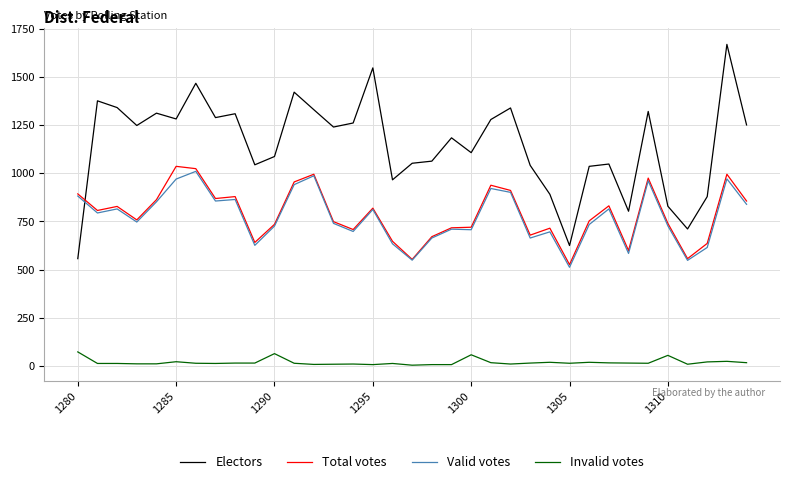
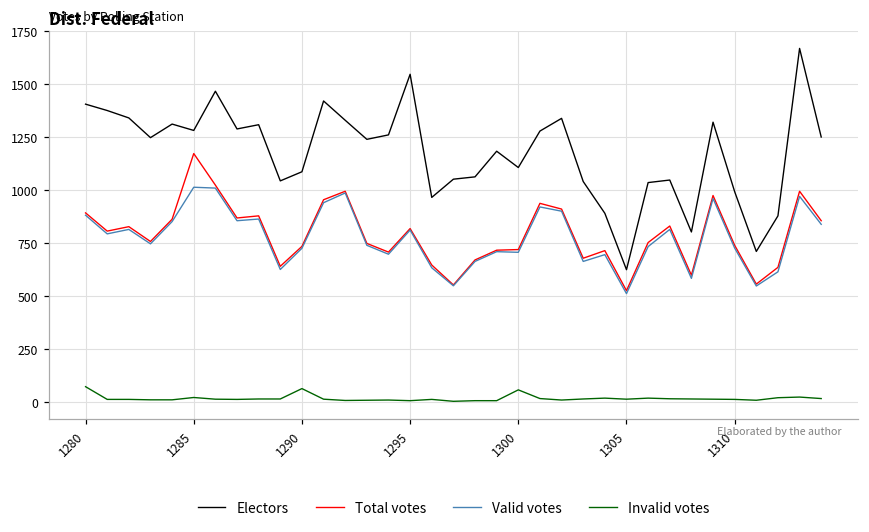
  {
    "Electors": {
-     "1280": 560,
+     "1280": 1410,
      "1285": 1280,
      "1290": 1090,
      "1295": 1550,
      "1300": 1110,
      "1305": 630,
-     "1310": 830
+     "1310": 990
    },
    "Total votes": {
-     "1285": 1040,
+     "1285": 1170,
      "1305": 530
    },
    "Valid votes": {
-     "1285": 970,
+     "1285": 1010,
      "1305": 510
    },
    "Invalid votes": {
      "1280": 70,
      "1285": 20,
      "1290": 60,
      "1295": 10,
      "1300": 60,
      "1305": 10,
-     "1310": 60
+     "1310": 10
    }
  }
